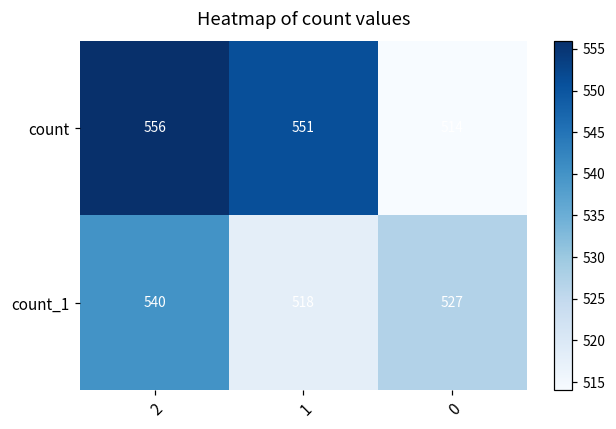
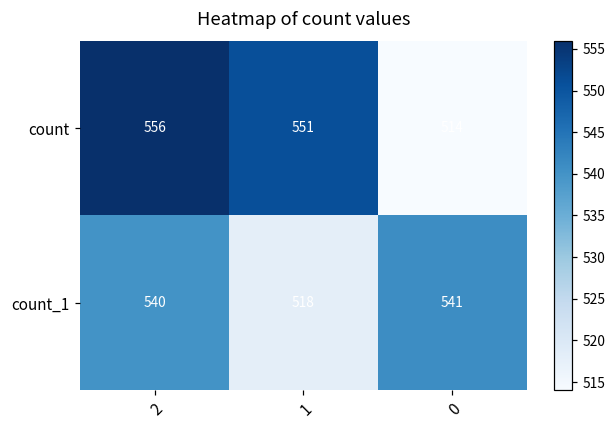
  {
    "count": {
      "2": 556,
      "1": 551
    },
    "count_1": {
      "2": 540,
-     "0": 527
+     "0": 541
    }
  }
